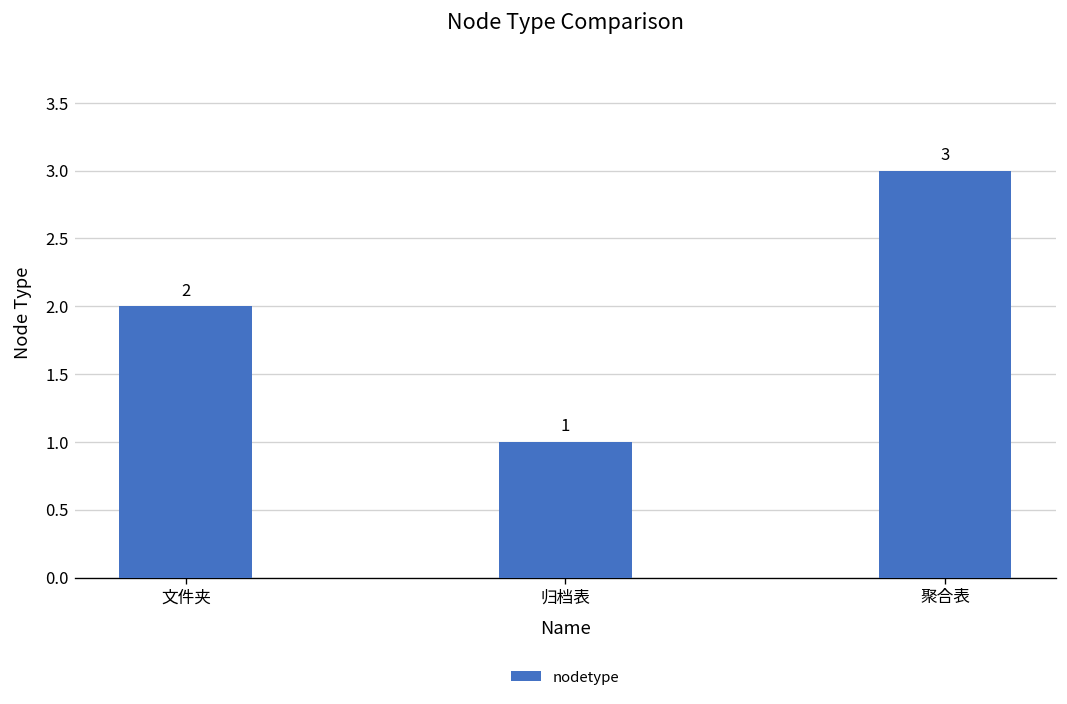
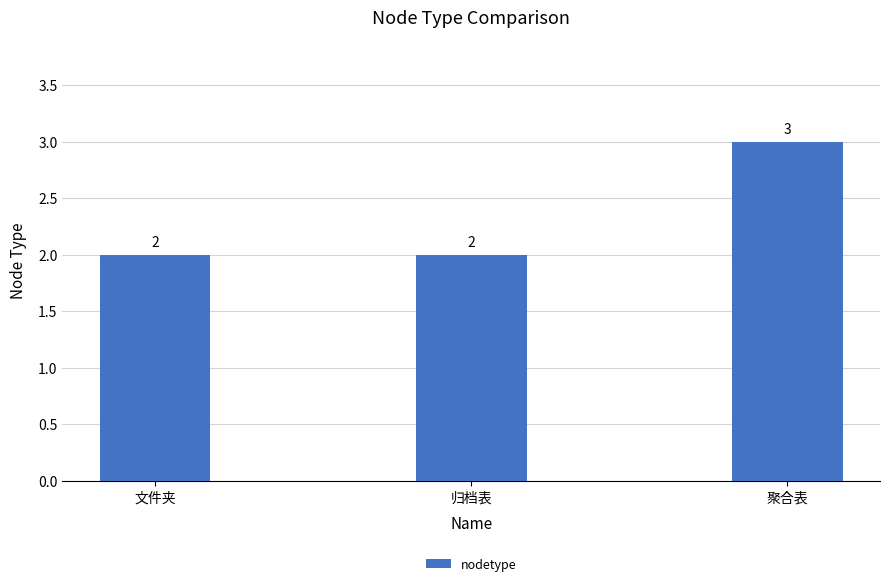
  {
    "文件夹": 2,
-   "归档表": 1,
+   "归档表": 2,
    "聚合表": 3
  }
